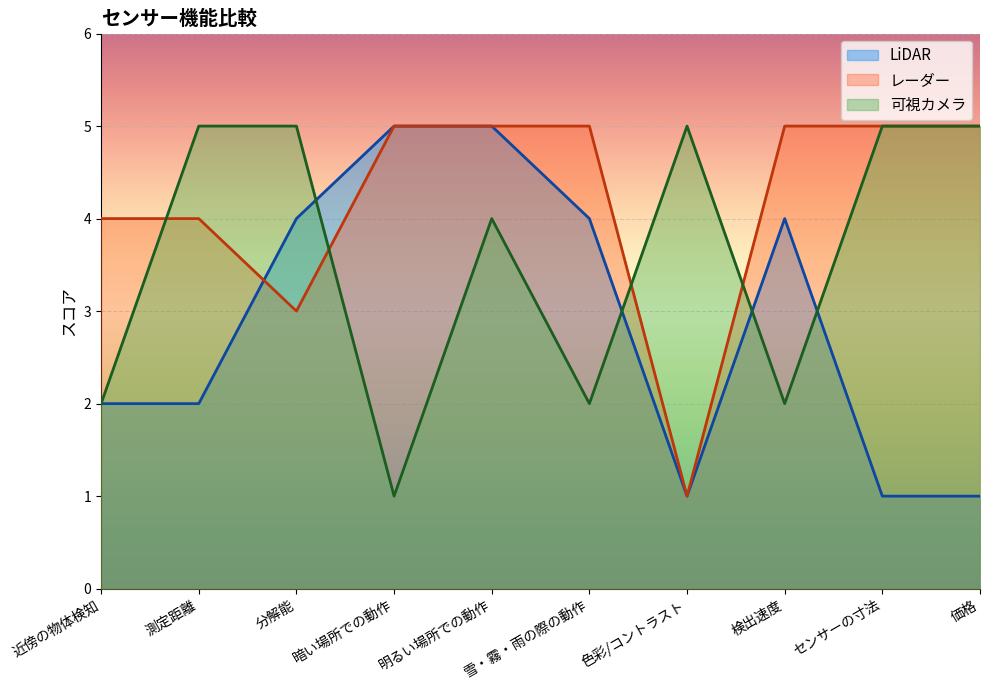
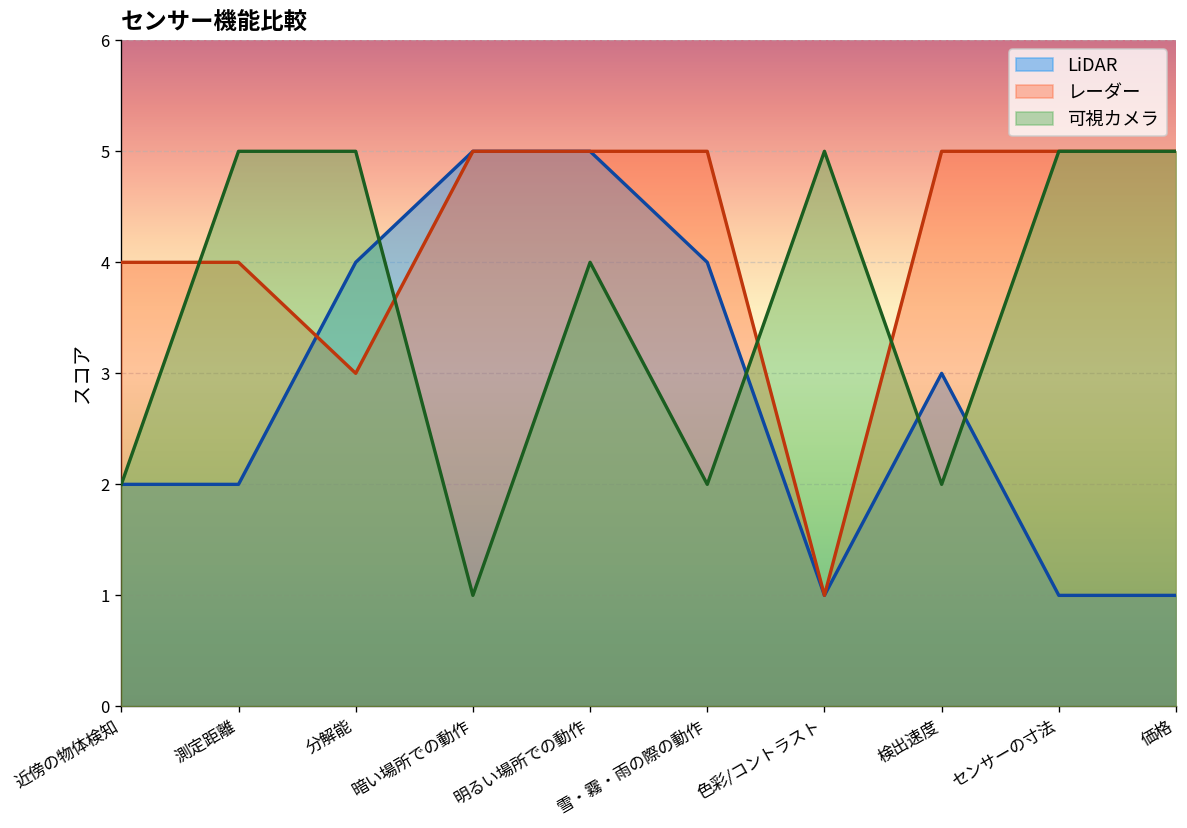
  {
    "LiDAR": {
      "測定距離": 2,
      "分解能": 4,
      "雪・霧・雨の際の動作": 4,
-     "検出速度": 4,
+     "検出速度": 3,
      "センサーの寸法": 1,
      "価格": 1
    },
    "レーダー": {
      "近傍の物体検知": 4,
      "測定距離": 4,
      "分解能": 3,
      "雪・霧・雨の際の動作": 5,
      "検出速度": 5
    },
    "可視カメラ": {
      "測定距離": 5,
      "分解能": 5,
      "暗い場所での動作": 1,
      "明るい場所での動作": 4,
      "雪・霧・雨の際の動作": 2,
      "色彩/コントラスト": 5,
      "検出速度": 2
    }
  }
